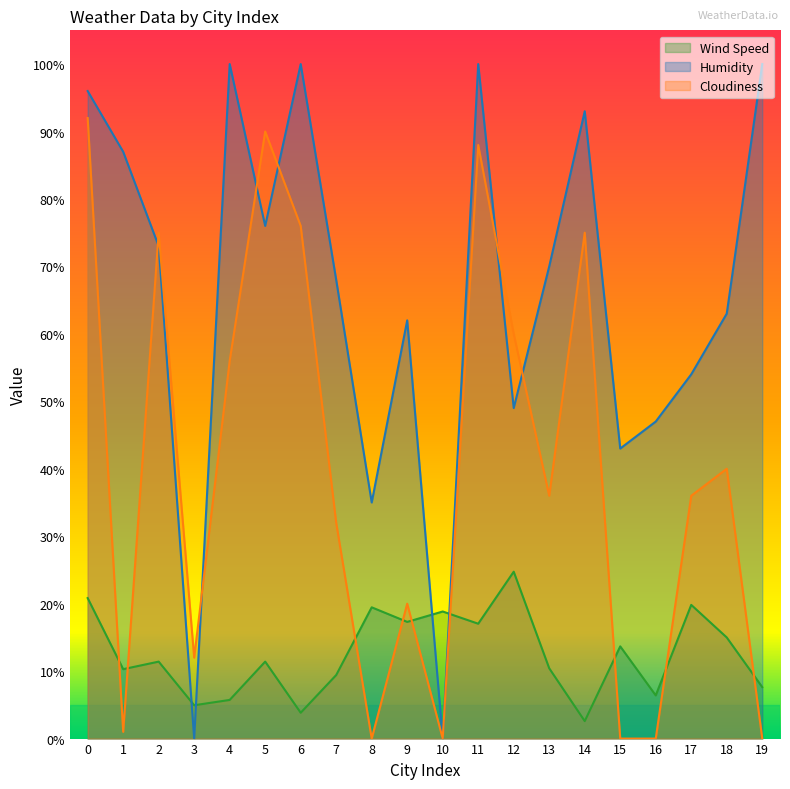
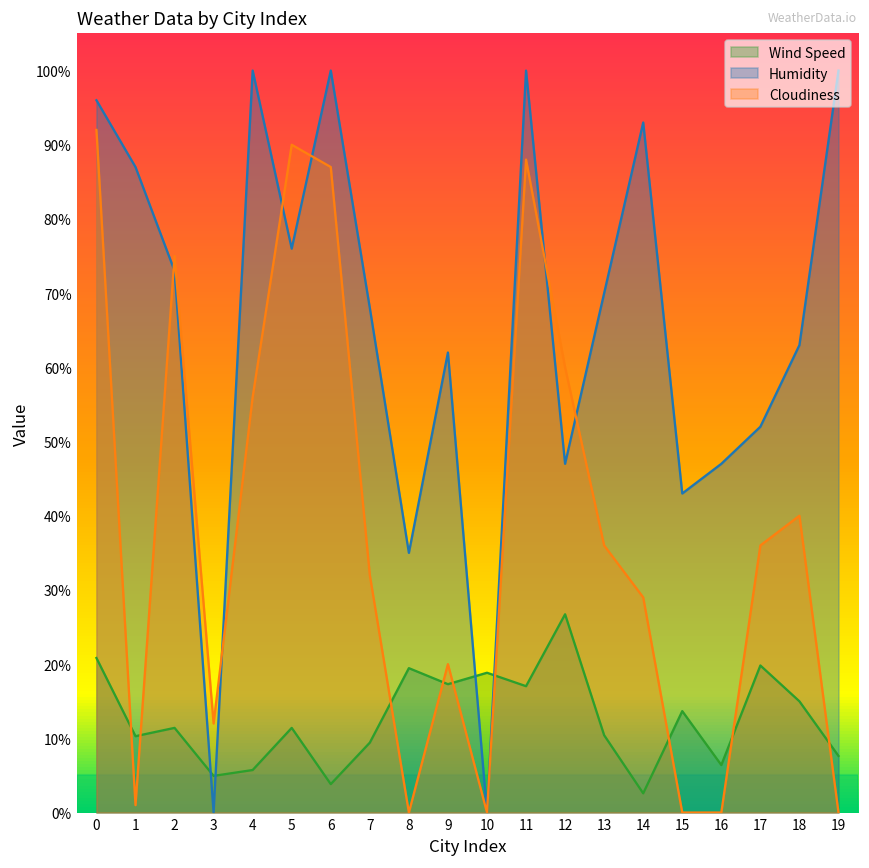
  {
    "Wind Speed": {
      "0": "21%",
      "1": "10%",
      "2": "11%",
      "4": "6%",
      "5": "11%",
      "7": "9%",
      "8": "19%",
      "9": "17%",
      "10": "19%",
      "11": "17%",
-     "12": "25%",
+     "12": "27%",
      "13": "10%",
      "15": "14%",
      "16": "6%",
      "17": "20%",
      "18": "15%",
      "19": "8%"
    },
    "Humidity": {
      "0": "96%",
      "1": "87%",
      "2": "73%",
      "4": "100%",
      "5": "76%",
      "6": "100%",
      "7": "68%",
      "8": "35%",
      "9": "62%",
      "11": "100%",
-     "12": "49%",
+     "12": "47%",
      "13": "70%",
      "14": "93%",
      "15": "43%",
      "16": "47%",
-     "17": "54%",
+     "17": "52%",
      "18": "63%"
    },
    "Cloudiness": {
      "0": "92%",
      "2": "75%",
      "3": "12%",
      "4": "56%",
      "5": "90%",
-     "6": "76%",
+     "6": "87%",
      "7": "32%",
      "9": "20%",
      "11": "88%",
      "12": "60%",
      "13": "36%",
-     "14": "75%",
+     "14": "29%",
      "17": "36%",
      "18": "40%"
    }
  }
